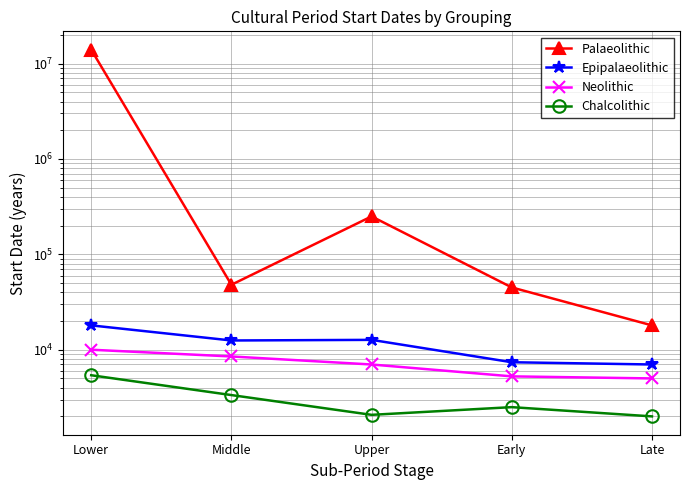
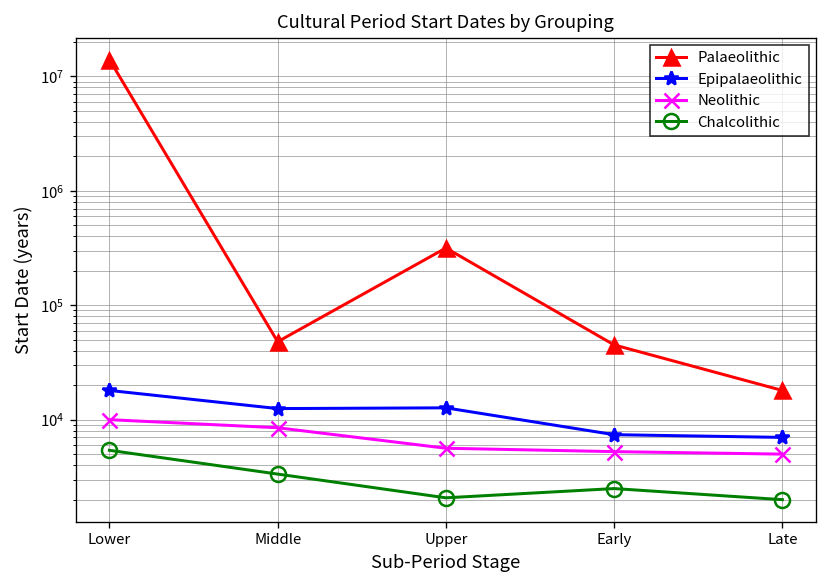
  {
    "Palaeolithic": {
      "Lower": 14000000,
      "Middle": 50000,
-     "Upper": 250000,
+     "Upper": 320000,
      "Early": 50000,
      "Late": 18000
    },
    "Epipalaeolithic": {
      "Lower": 18000,
      "Middle": 13000,
      "Upper": 13000,
      "Early": 7000,
      "Late": 7000
    },
    "Neolithic": {
      "Lower": 10000,
      "Middle": 9000,
-     "Upper": 7000,
+     "Upper": 6000,
      "Early": 5000,
      "Late": 5000
    },
    "Chalcolithic": {
      "Lower": 5000,
      "Middle": 3300,
      "Upper": 2100,
      "Early": 2500,
      "Late": 2000
    }
  }
